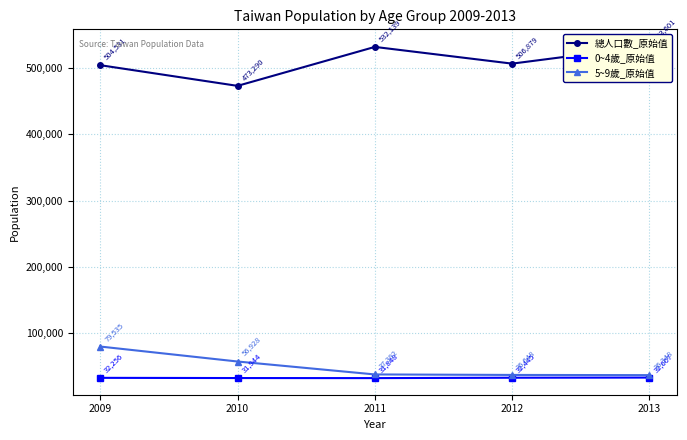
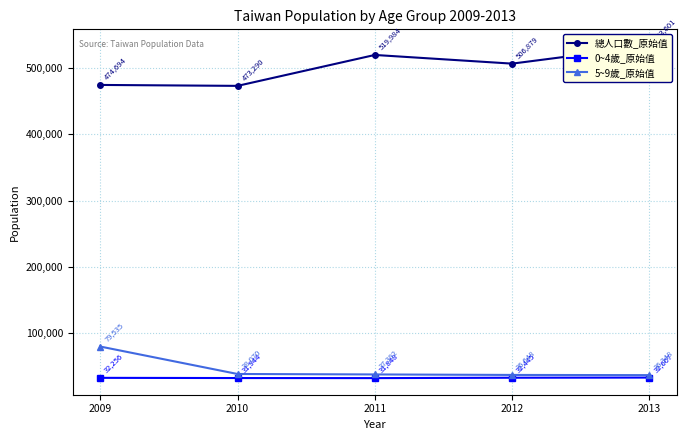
  {
    "總人口數_原始值": {
-     "2009": "504,531",
+     "2009": "474,694",
      "2010": "473,290",
-     "2011": "532,139",
+     "2011": "519,984",
      "2012": "506,879"
    },
    "0~4歲_原始值": {
      "2009": "32,256"
    },
    "5~9歲_原始值": {
      "2009": "79,535",
-     "2010": "56,928"
+     "2010": "38,070"
    }
  }
